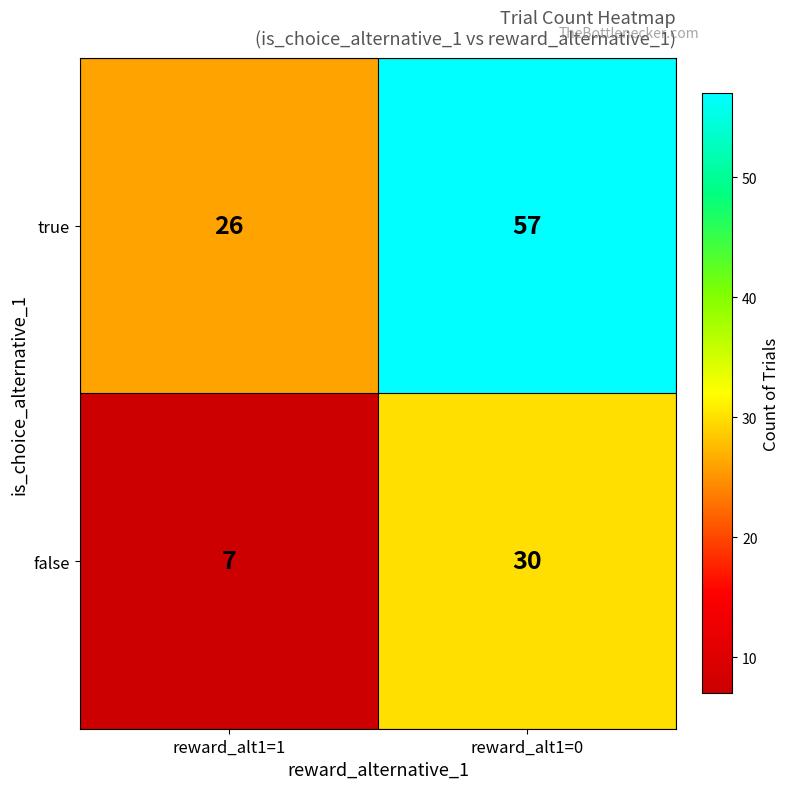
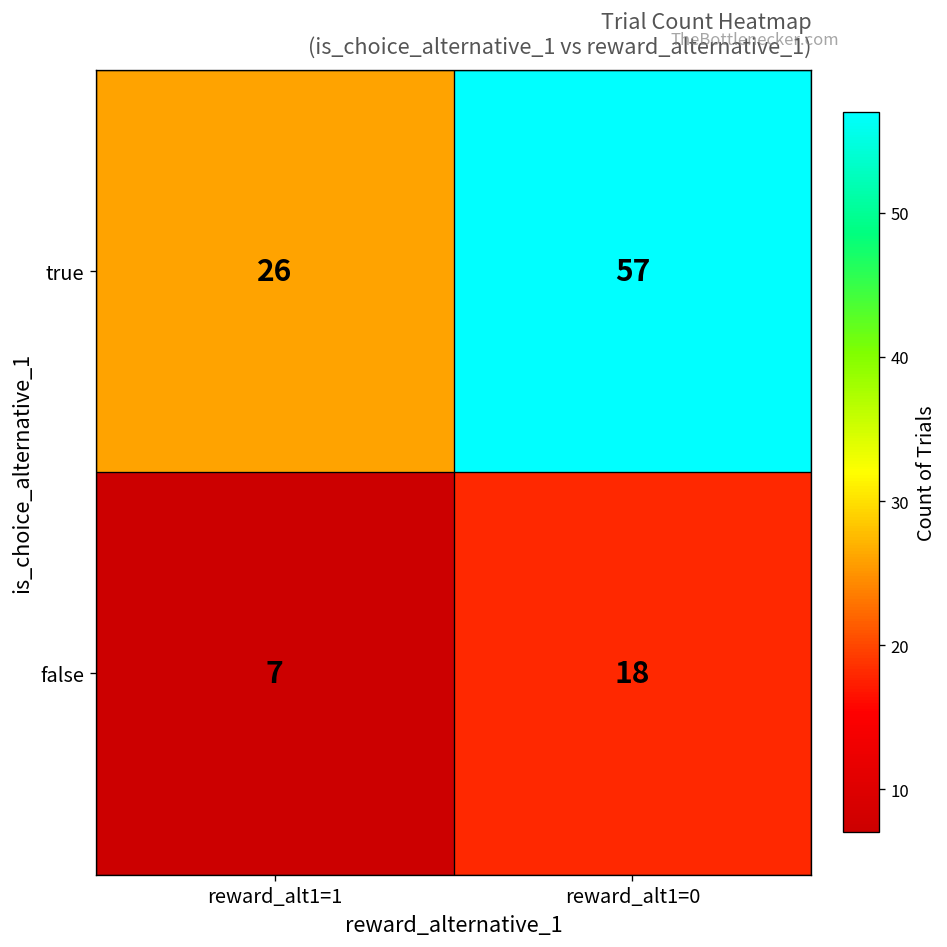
  {
    "true": {
      "reward_alt1=1": 26,
      "reward_alt1=0": 57
    },
    "false": {
      "reward_alt1=1": 7,
-     "reward_alt1=0": 30
+     "reward_alt1=0": 18
    }
  }
